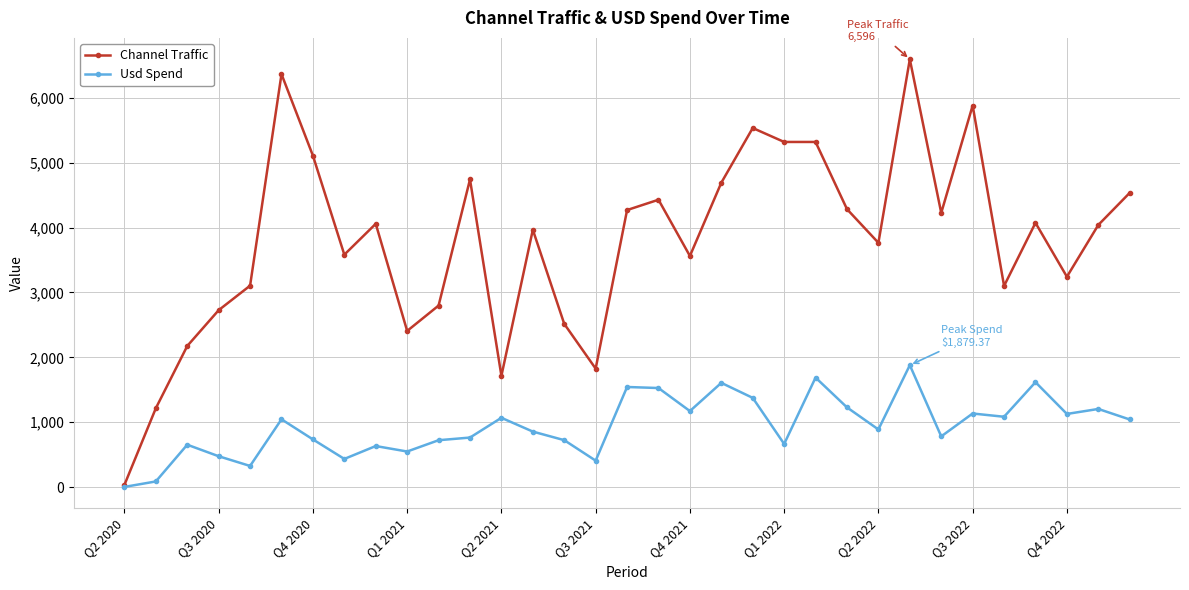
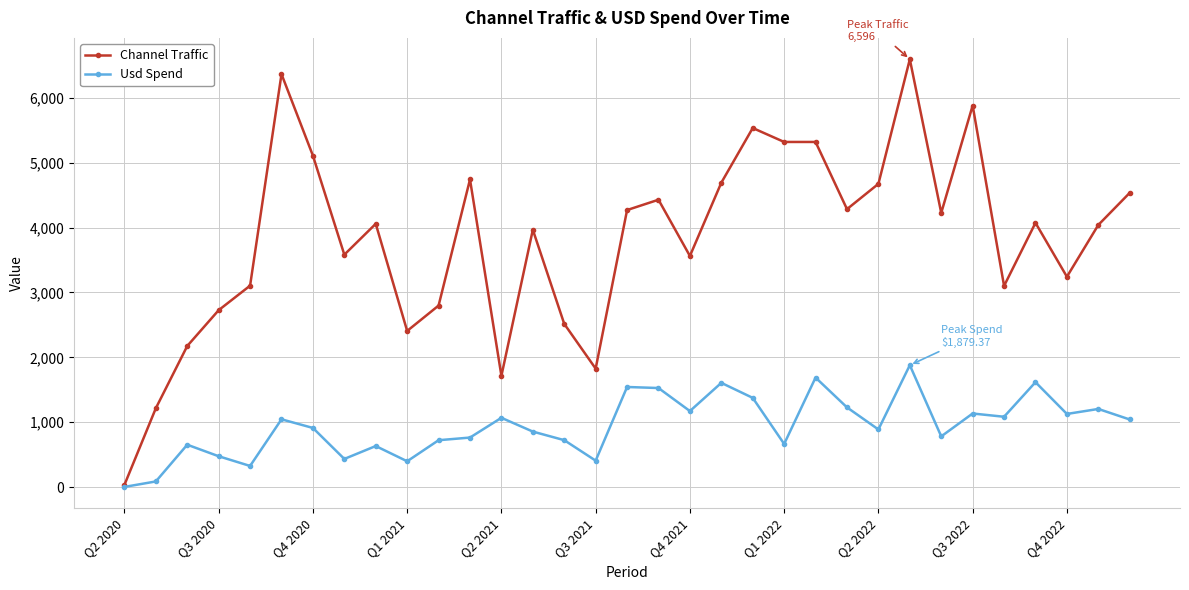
  {
    "Channel Traffic": {
      "Q3 2020": "2,700",
      "Q4 2020": "5,100",
      "Q1 2021": "2,400",
      "Q2 2021": "1,700",
      "Q3 2021": "1,800",
      "Q4 2021": "3,600",
      "Q1 2022": "5,300",
-     "Q2 2022": "3,800",
+     "Q2 2022": "4,700",
      "Q3 2022": "5,900",
      "Q4 2022": "3,200"
    },
    "Usd Spend": {
      "Q3 2020": "500",
-     "Q4 2020": "700",
-     "Q1 2021": "500",
+     "Q4 2020": "900",
+     "Q1 2021": "400",
      "Q2 2021": "1,100",
      "Q3 2021": "400",
      "Q4 2021": "1,200",
      "Q1 2022": "700",
      "Q2 2022": "900",
      "Q3 2022": "1,100",
      "Q4 2022": "1,100"
    }
  }
